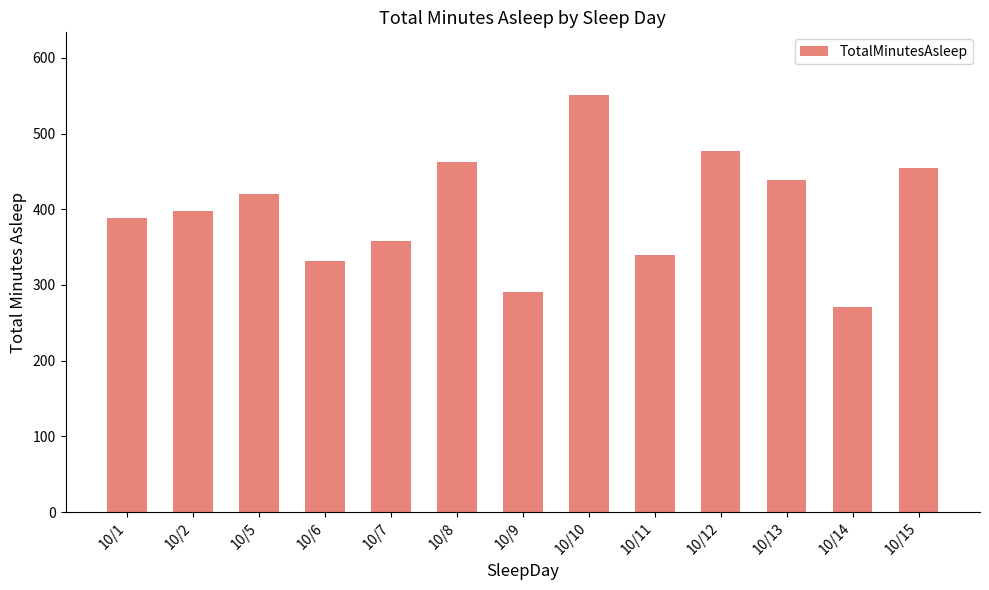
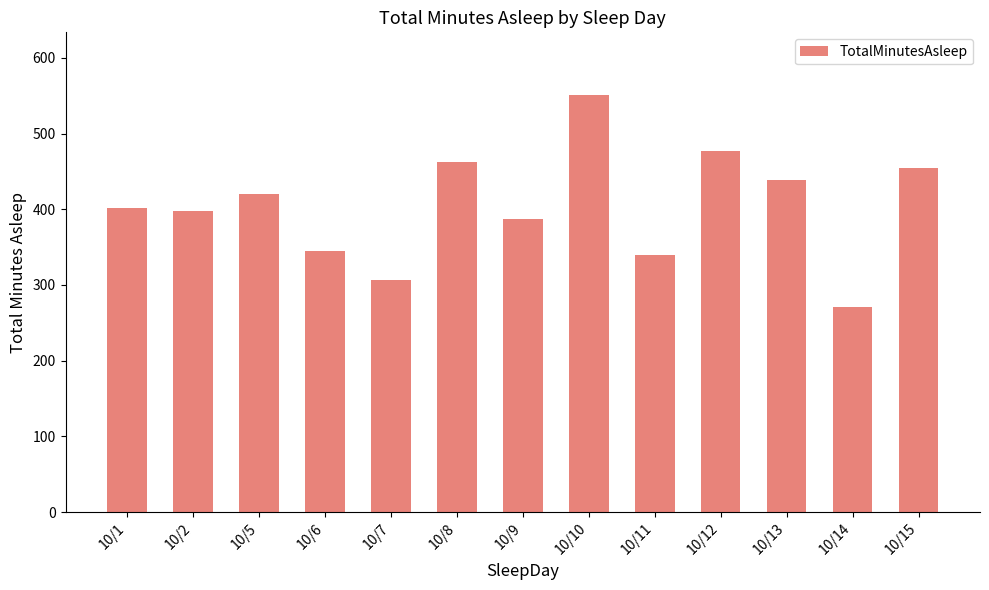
  {
-   "10/1": 390,
+   "10/1": 400,
    "10/2": 400,
    "10/5": 420,
-   "10/6": 330,
-   "10/7": 360,
+   "10/6": 350,
+   "10/7": 310,
    "10/8": 460,
-   "10/9": 290,
+   "10/9": 390,
    "10/10": 550,
    "10/11": 340,
    "10/12": 480,
    "10/13": 440,
    "10/14": 270,
    "10/15": 450
  }
